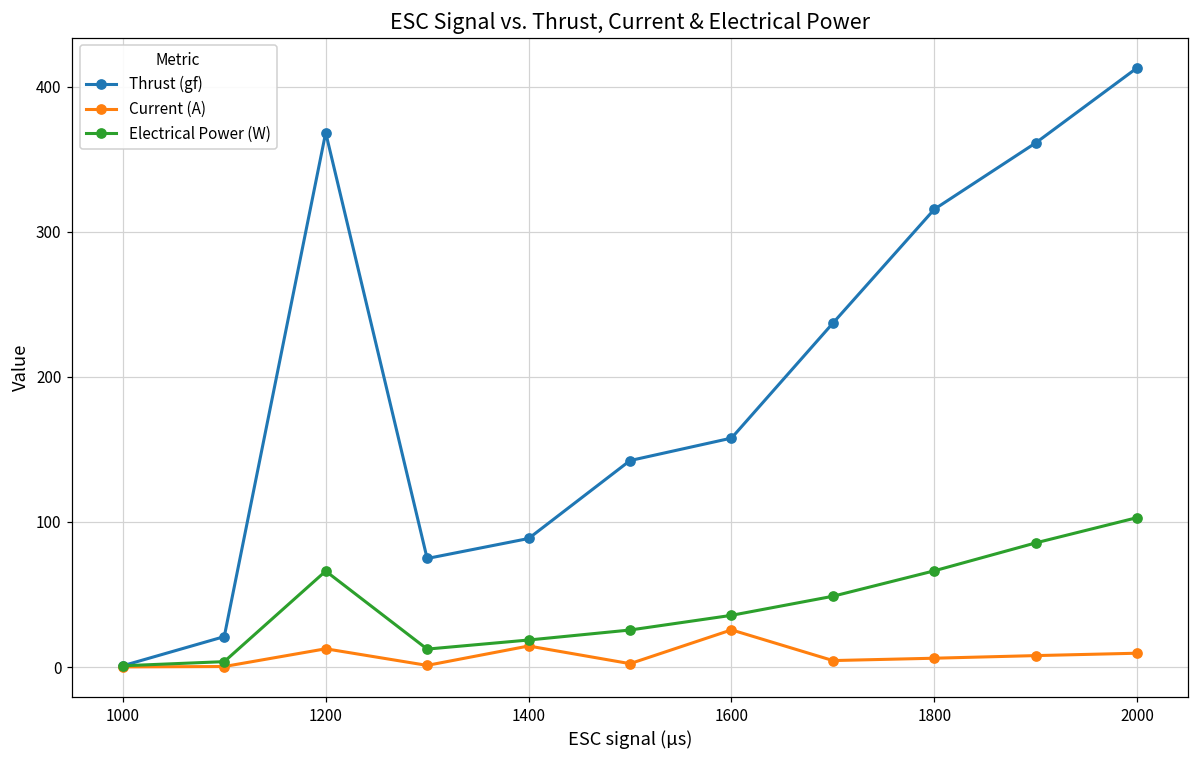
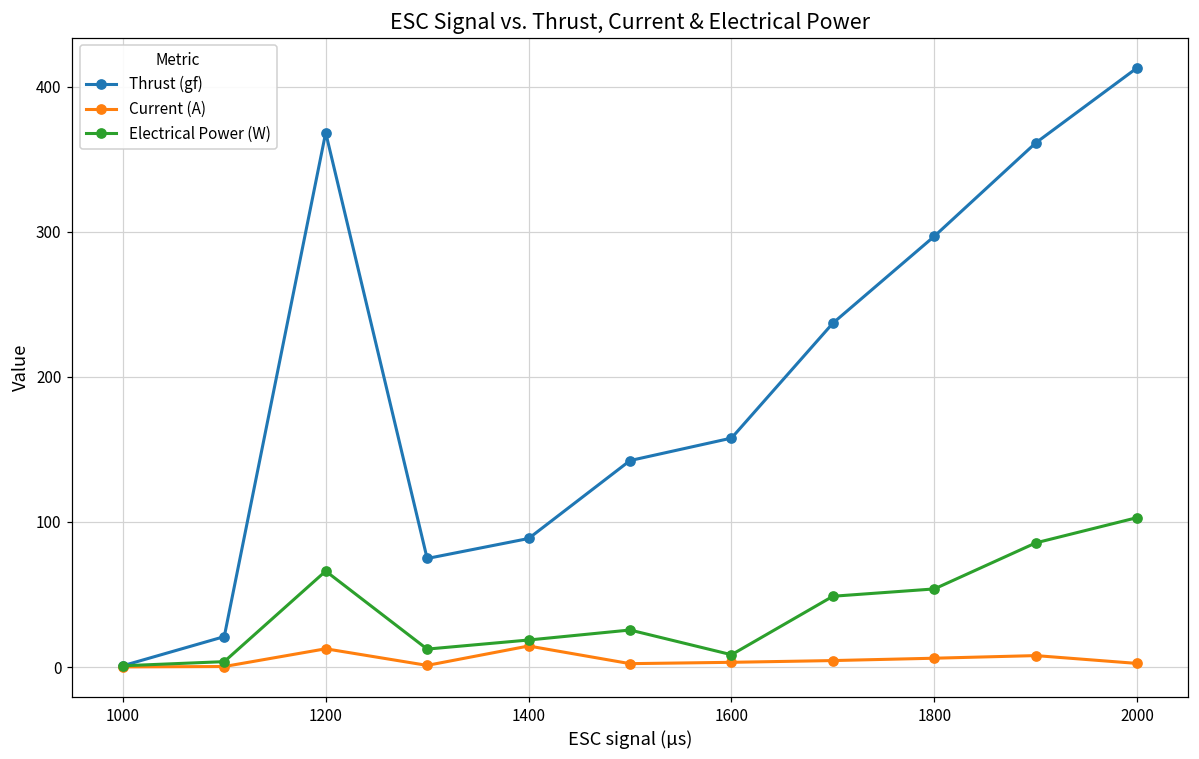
  {
    "Thrust (gf)": {
      "1200": 368,
      "1400": 89,
      "1600": 158,
-     "1800": 316,
+     "1800": 297,
      "2000": 413
    },
    "Current (A)": {
      "1200": 13,
      "1400": 14,
-     "1600": 26,
+     "1600": 3,
      "1800": 6,
-     "2000": 10
+     "2000": 2
    },
    "Electrical Power (W)": {
      "1200": 66,
      "1400": 19,
-     "1600": 36,
-     "1800": 66,
+     "1600": 8,
+     "1800": 54,
      "2000": 103
    }
  }
